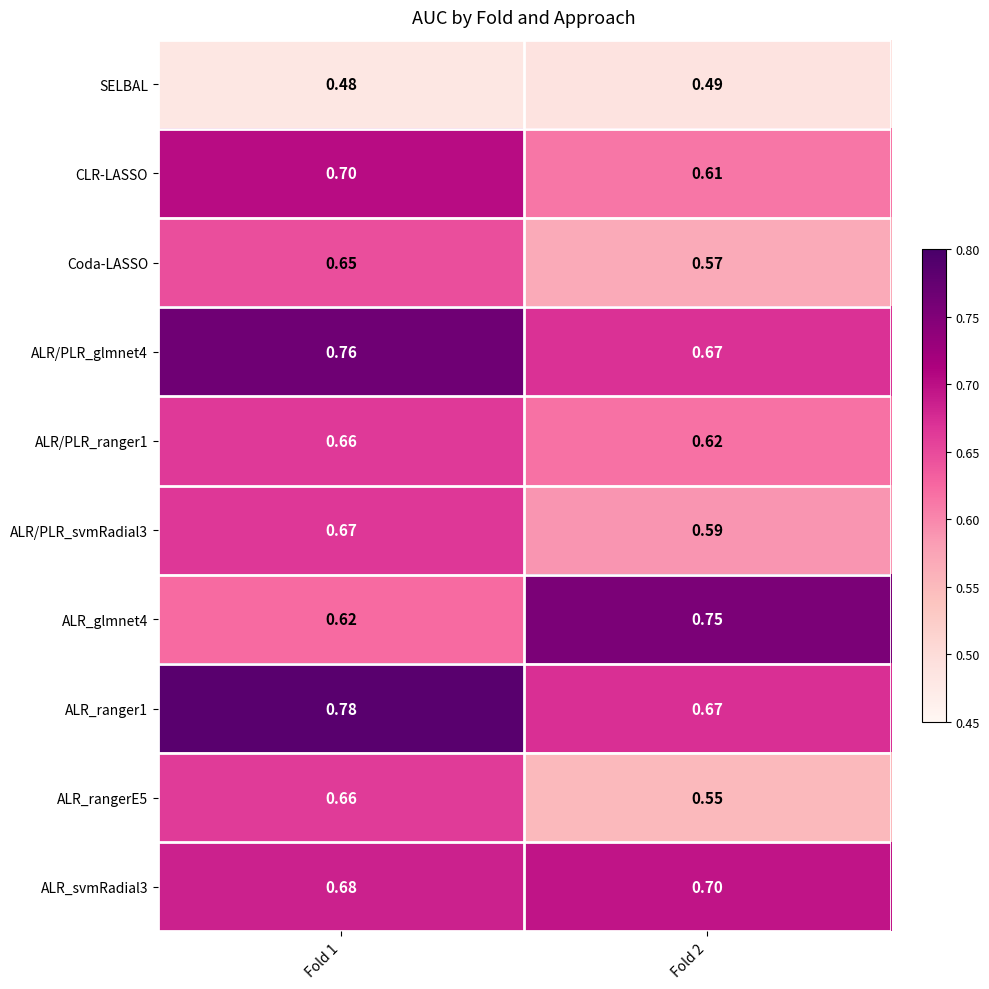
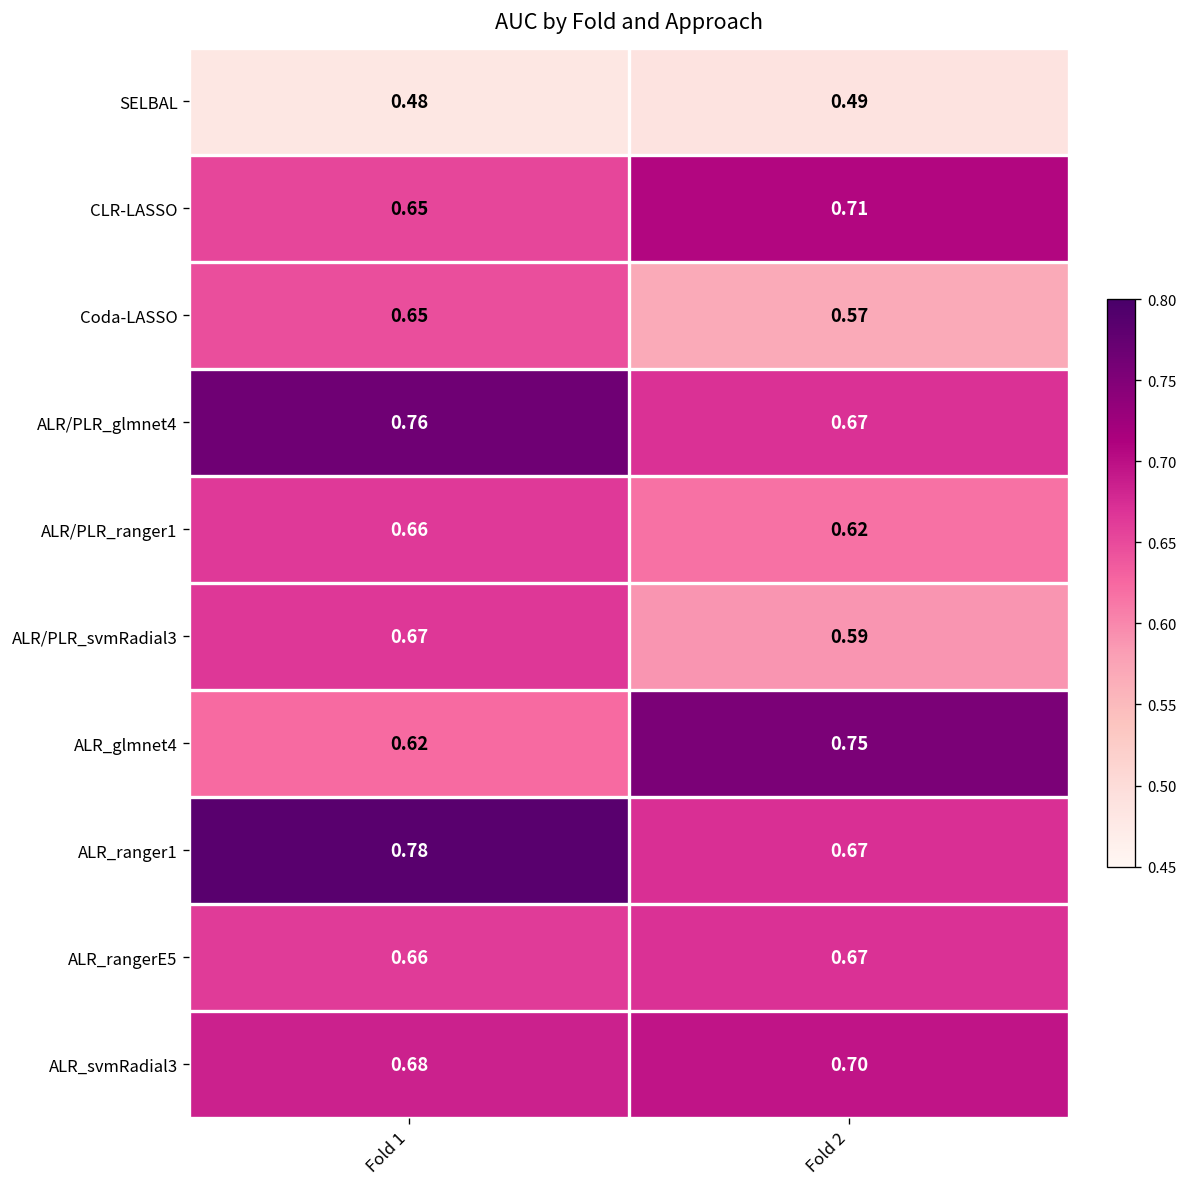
  {
    "SELBAL": {
      "Fold 1": 0.48,
      "Fold 2": 0.49
    },
    "CLR-LASSO": {
-     "Fold 1": 0.70,
-     "Fold 2": 0.61
+     "Fold 1": 0.65,
+     "Fold 2": 0.71
    },
    "Coda-LASSO": {
      "Fold 1": 0.65,
      "Fold 2": 0.57
    },
    "ALR/PLR_glmnet4": {
      "Fold 1": 0.76,
      "Fold 2": 0.67
    },
    "ALR/PLR_ranger1": {
      "Fold 1": 0.66,
      "Fold 2": 0.62
    },
    "ALR/PLR_svmRadial3": {
      "Fold 1": 0.67,
      "Fold 2": 0.59
    },
    "ALR_glmnet4": {
      "Fold 1": 0.62,
      "Fold 2": 0.75
    },
    "ALR_ranger1": {
      "Fold 1": 0.78,
      "Fold 2": 0.67
    },
    "ALR_rangerE5": {
      "Fold 1": 0.66,
-     "Fold 2": 0.55
+     "Fold 2": 0.67
    },
    "ALR_svmRadial3": {
      "Fold 1": 0.68,
      "Fold 2": 0.70
    }
  }
